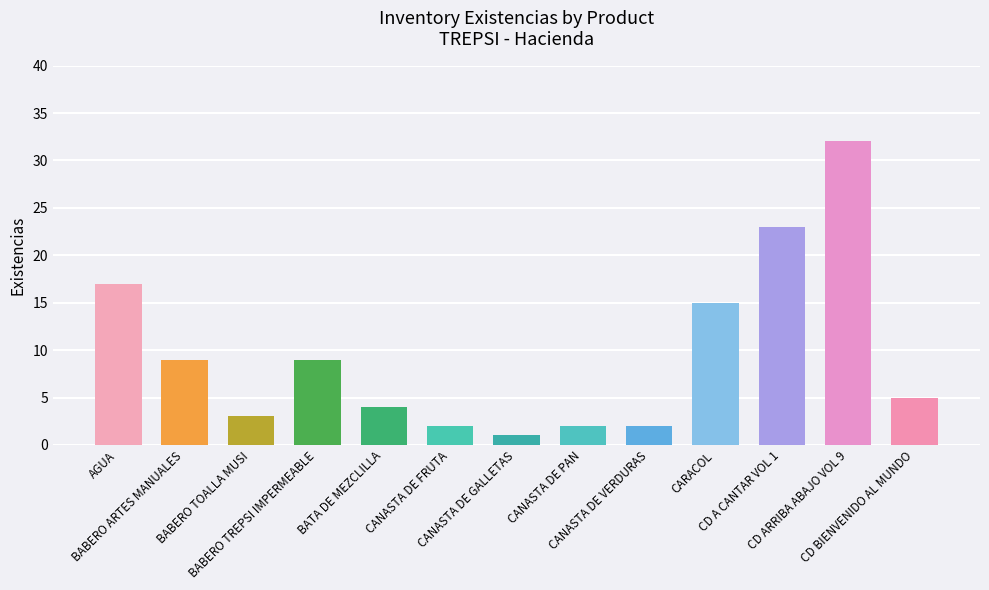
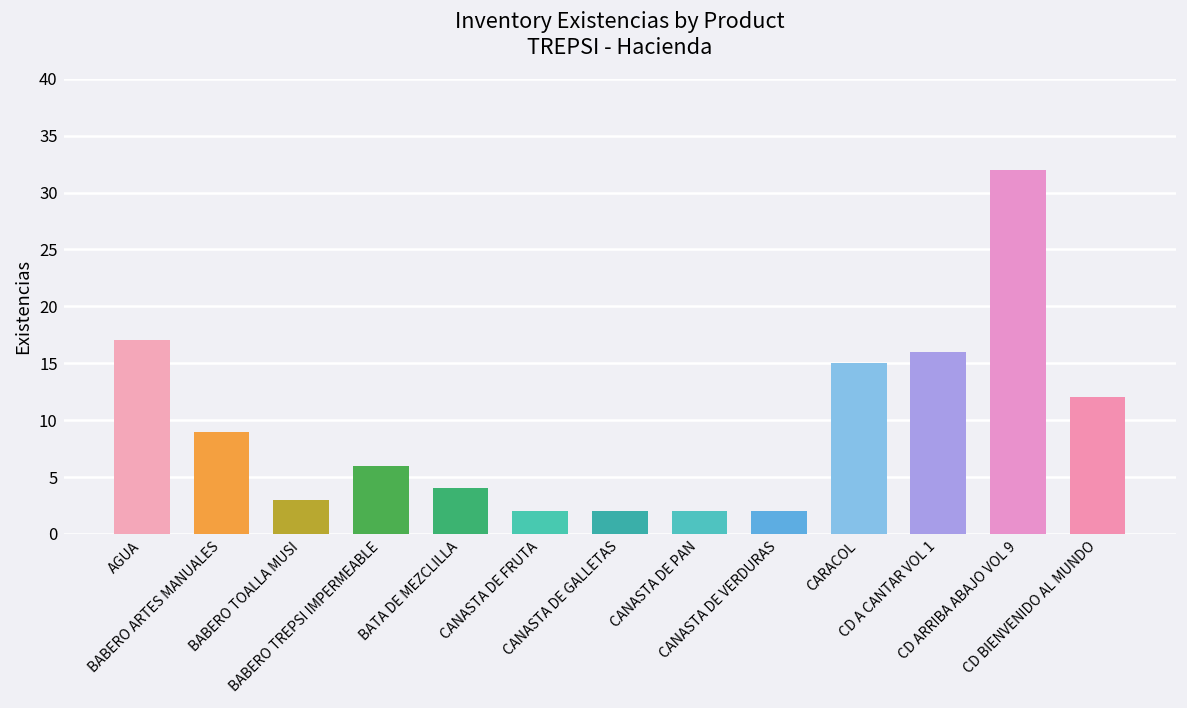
  {
    "AGUA": 17,
    "BABERO ARTES MANUALES": 9,
    "BABERO TOALLA MUSI": 3,
-   "BABERO TREPSI IMPERMEABLE": 9,
+   "BABERO TREPSI IMPERMEABLE": 6,
    "BATA DE MEZCLILLA": 4,
    "CANASTA DE FRUTA": 2,
-   "CANASTA DE GALLETAS": 1,
+   "CANASTA DE GALLETAS": 2,
    "CANASTA DE PAN": 2,
    "CANASTA DE VERDURAS": 2,
    "CARACOL": 15,
-   "CD A CANTAR VOL 1": 23,
+   "CD A CANTAR VOL 1": 16,
    "CD ARRIBA ABAJO VOL 9": 32,
-   "CD BIENVENIDO AL MUNDO": 5
+   "CD BIENVENIDO AL MUNDO": 12
  }
